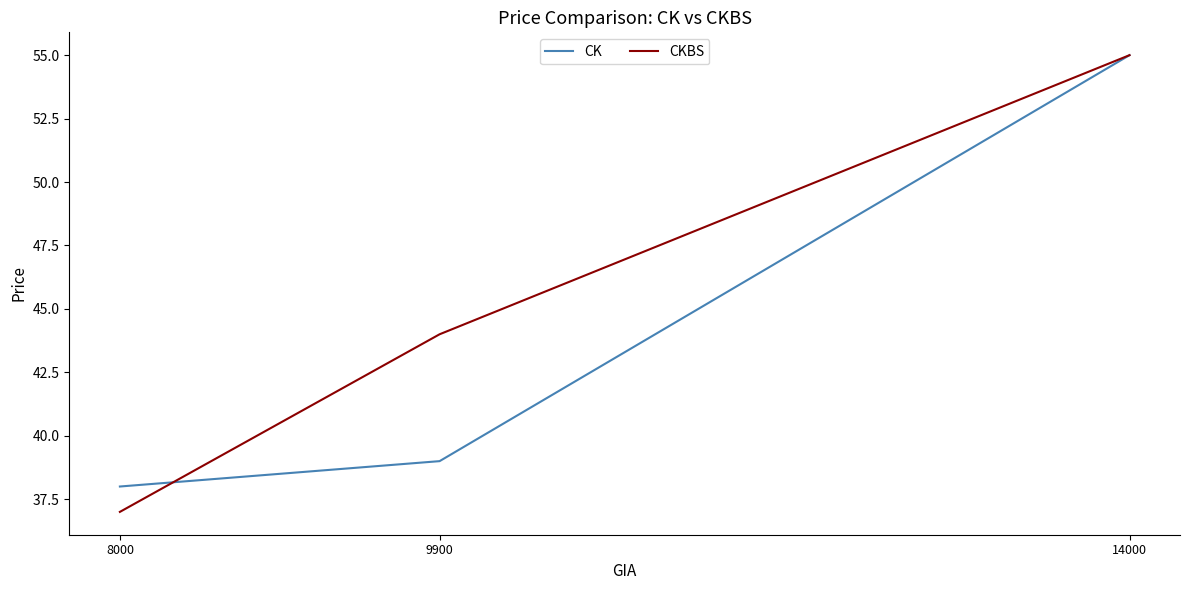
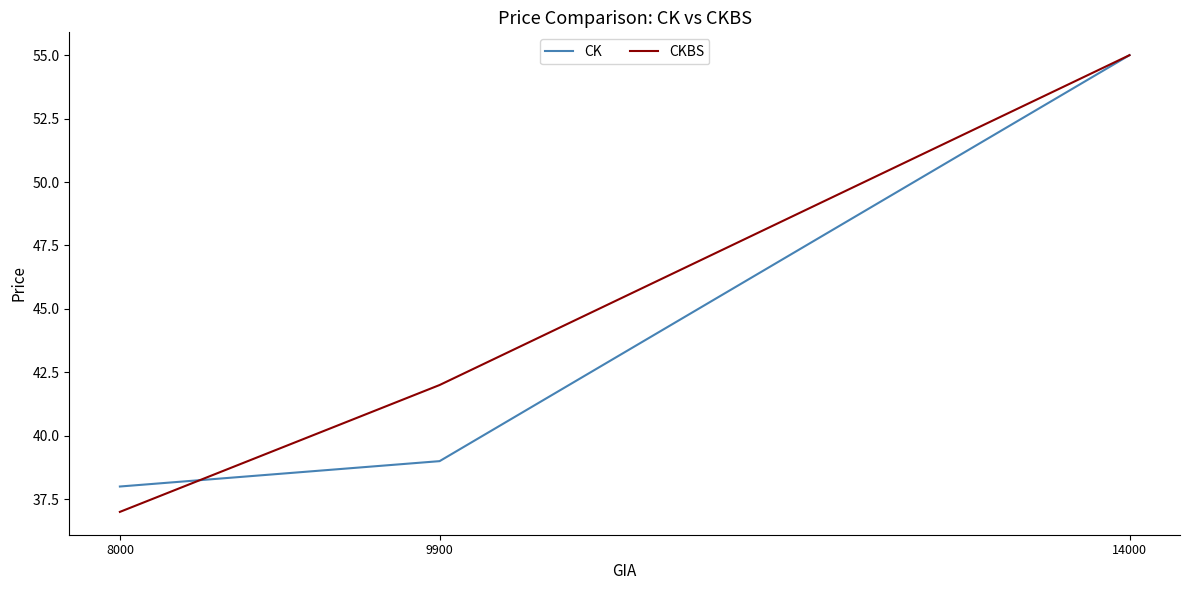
  {
    "CK": {
      "8000": 38,
      "9900": 39
    },
    "CKBS": {
      "8000": 37,
-     "9900": 44
+     "9900": 42
    }
  }
